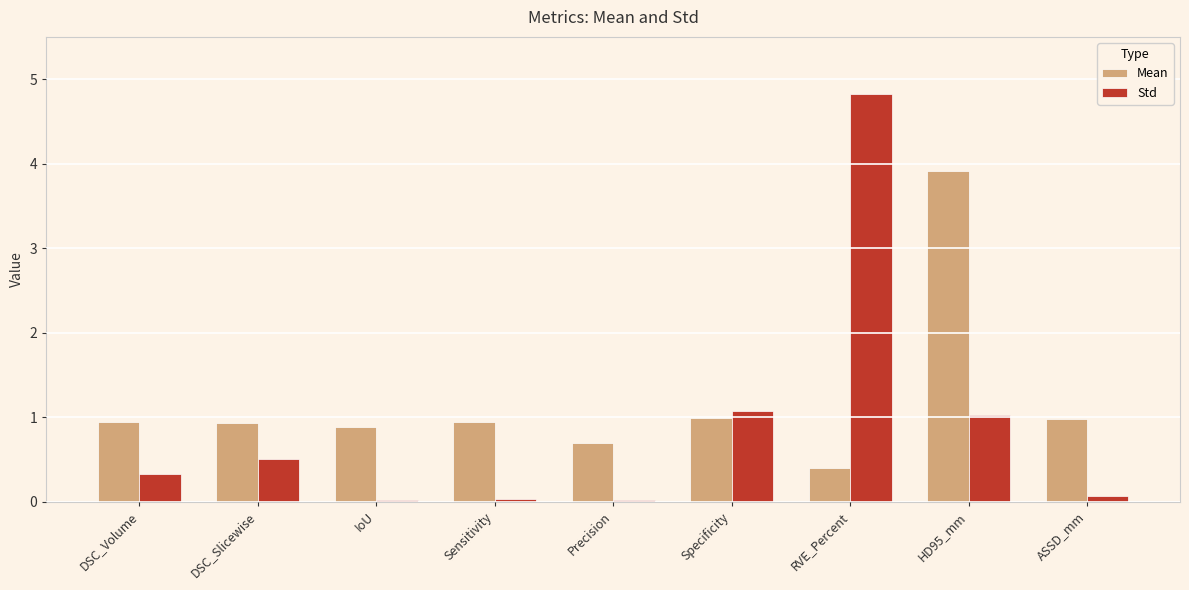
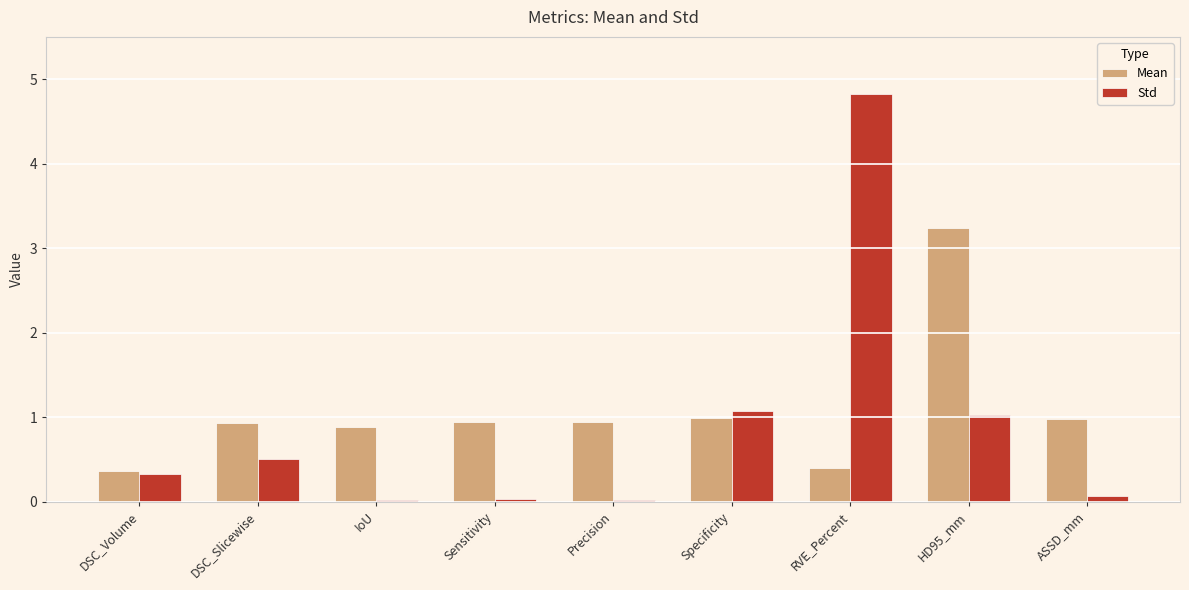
  {
    "Mean": {
-     "DSC_Volume": 0.9,
+     "DSC_Volume": 0.4,
      "DSC_Slicewise": 0.9,
      "IoU": 0.9,
      "Sensitivity": 0.9,
-     "Precision": 0.7,
+     "Precision": 0.9,
      "Specificity": 1.0,
      "RVE_Percent": 0.4,
-     "HD95_mm": 3.9,
+     "HD95_mm": 3.2,
      "ASSD_mm": 1.0
    },
    "Std": {
      "DSC_Volume": 0.3,
      "DSC_Slicewise": 0.5,
      "Specificity": 1.1,
      "RVE_Percent": 4.8,
      "HD95_mm": 1.0,
      "ASSD_mm": 0.1
    }
  }
